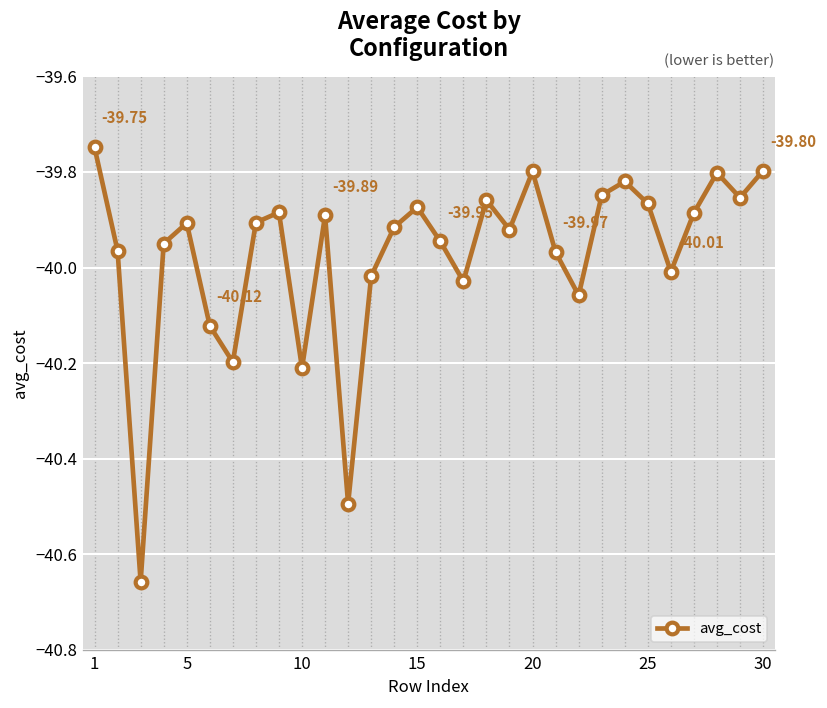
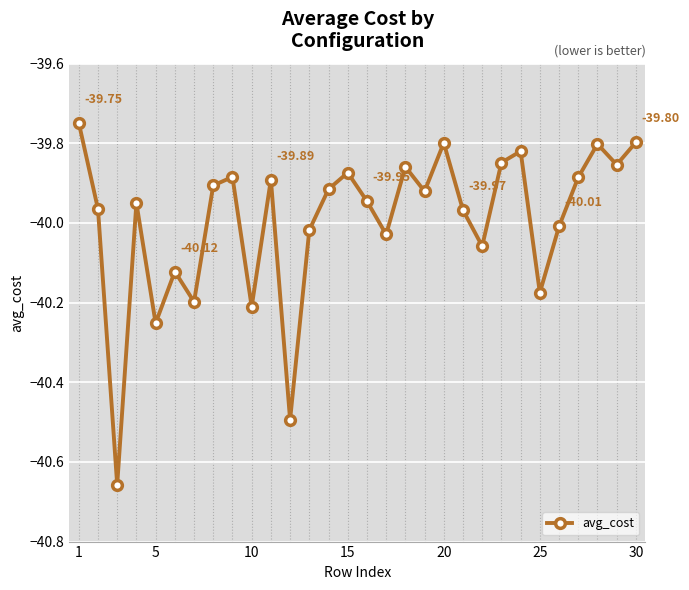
  {
-   "5": -39.91,
+   "5": -40.25,
    "10": -40.21,
    "15": -39.87,
    "20": -39.80,
-   "25": -39.87
+   "25": -40.18
  }
